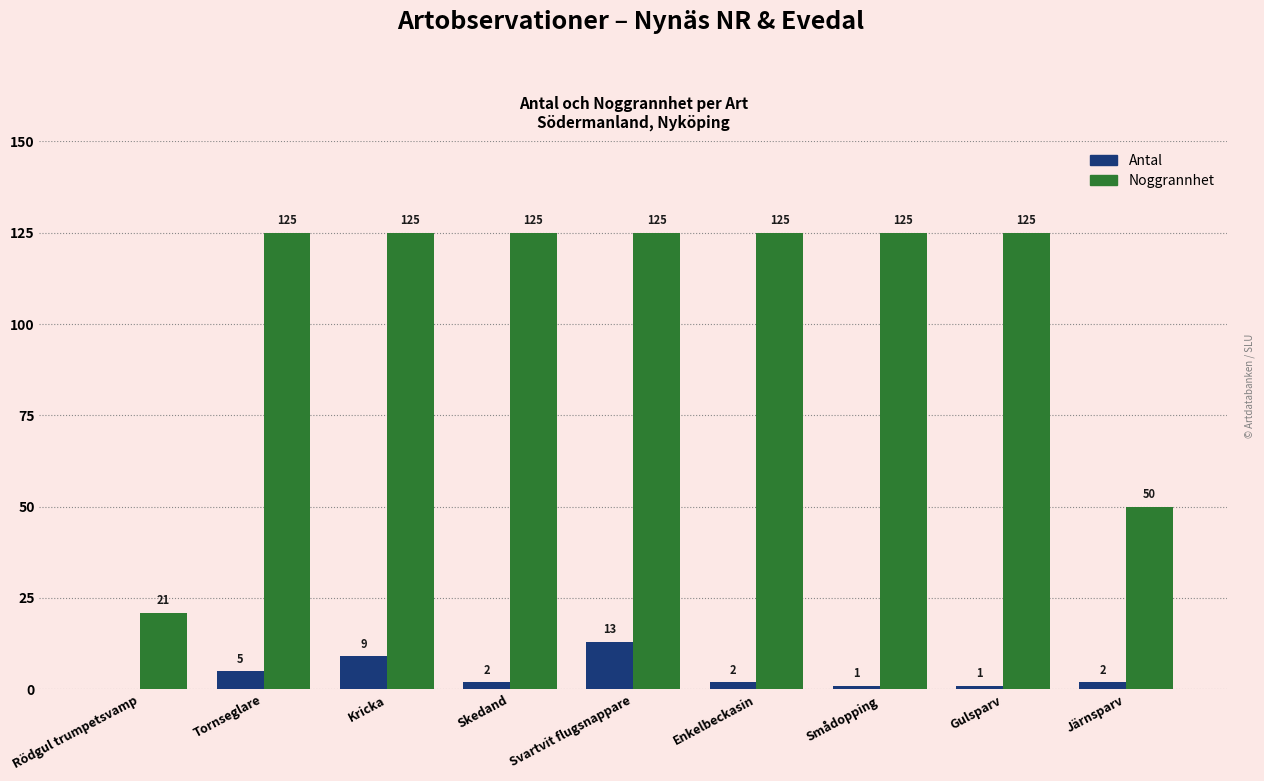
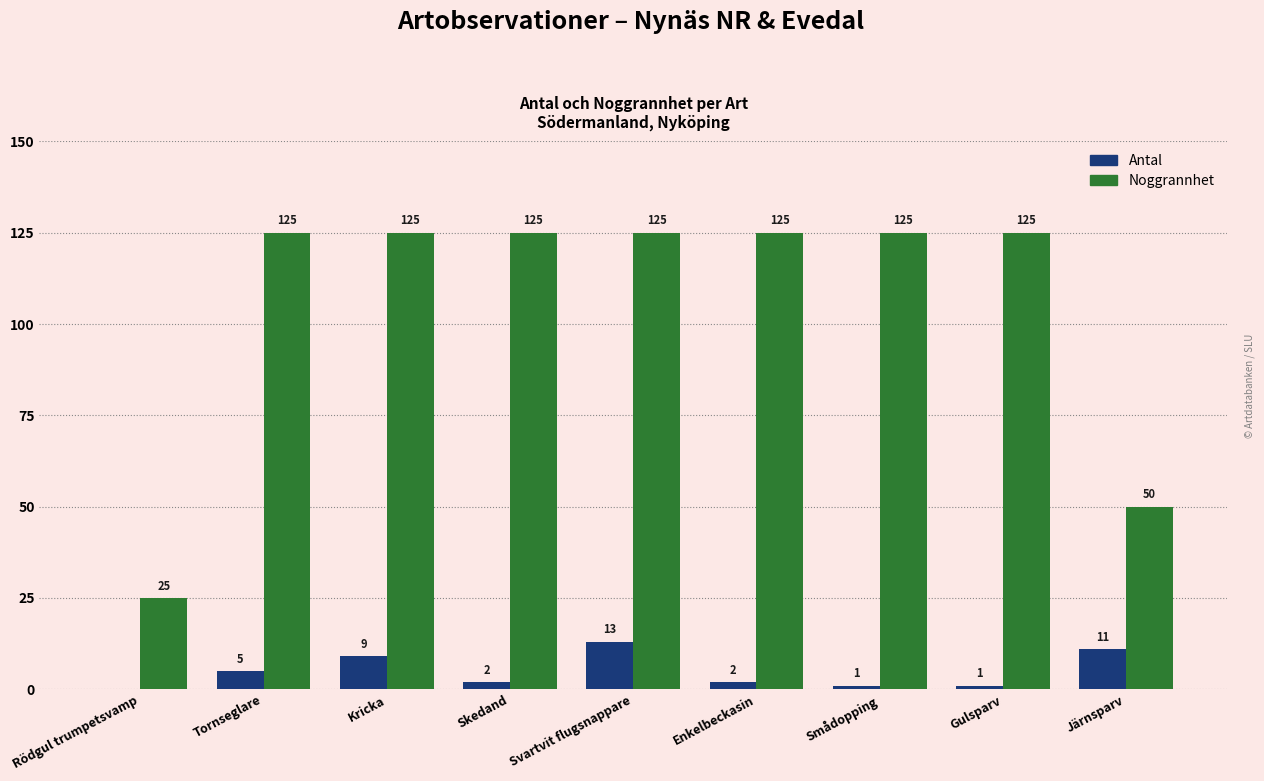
  {
    "Antal": {
      "Tornseglare": 5,
      "Kricka": 9,
      "Skedand": 2,
      "Svartvit flugsnappare": 13,
      "Enkelbeckasin": 2,
      "Smådopping": 1,
      "Gulsparv": 1,
-     "Järnsparv": 2
+     "Järnsparv": 11
    },
    "Noggrannhet": {
-     "Rödgul trumpetsvamp": 21,
+     "Rödgul trumpetsvamp": 25,
      "Tornseglare": 125,
      "Kricka": 125,
      "Skedand": 125,
      "Svartvit flugsnappare": 125,
      "Enkelbeckasin": 125,
      "Smådopping": 125,
      "Gulsparv": 125,
      "Järnsparv": 50
    }
  }
